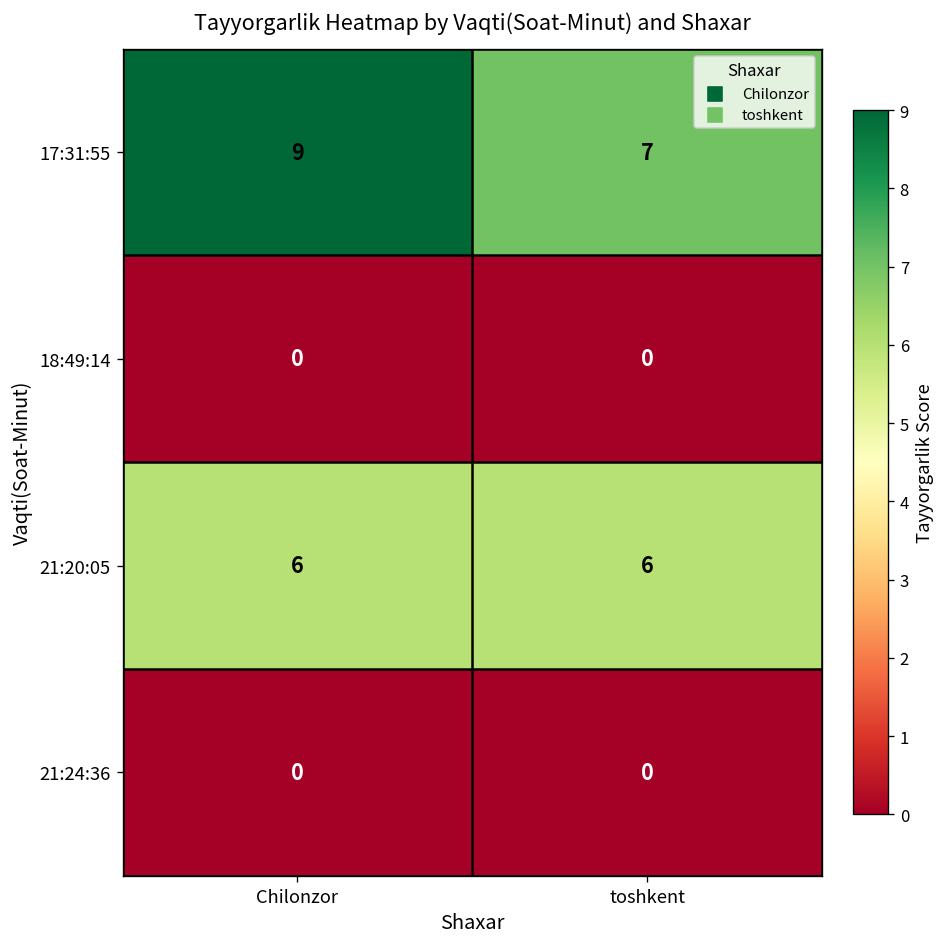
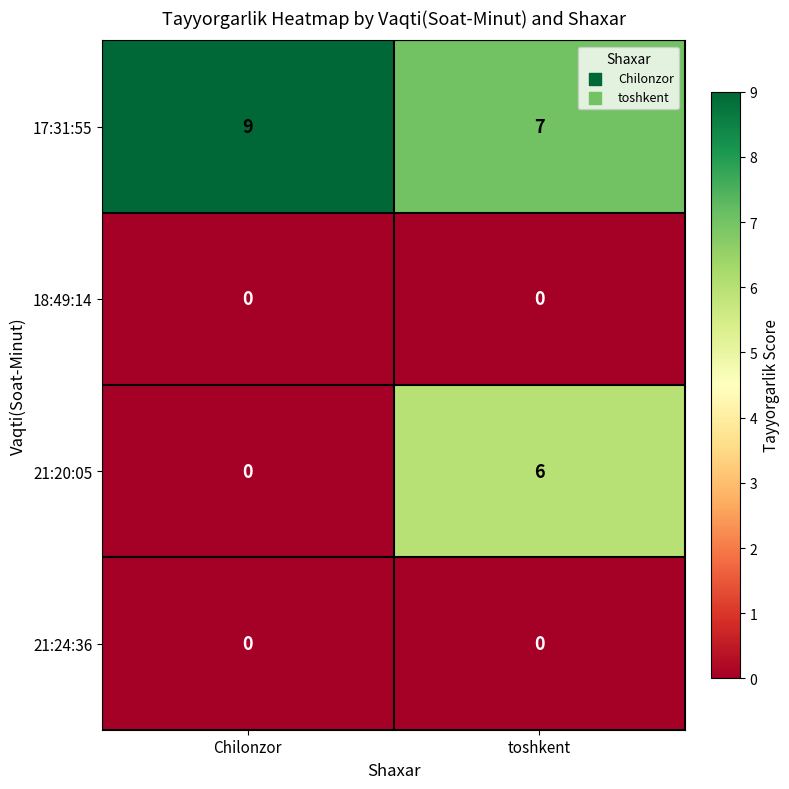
  {
    "17:31:55": {
      "Chilonzor": 9,
      "toshkent": 7
    },
    "18:49:14": {
      "Chilonzor": 0,
      "toshkent": 0
    },
    "21:20:05": {
-     "Chilonzor": 6,
+     "Chilonzor": 0,
      "toshkent": 6
    },
    "21:24:36": {
      "Chilonzor": 0,
      "toshkent": 0
    }
  }
